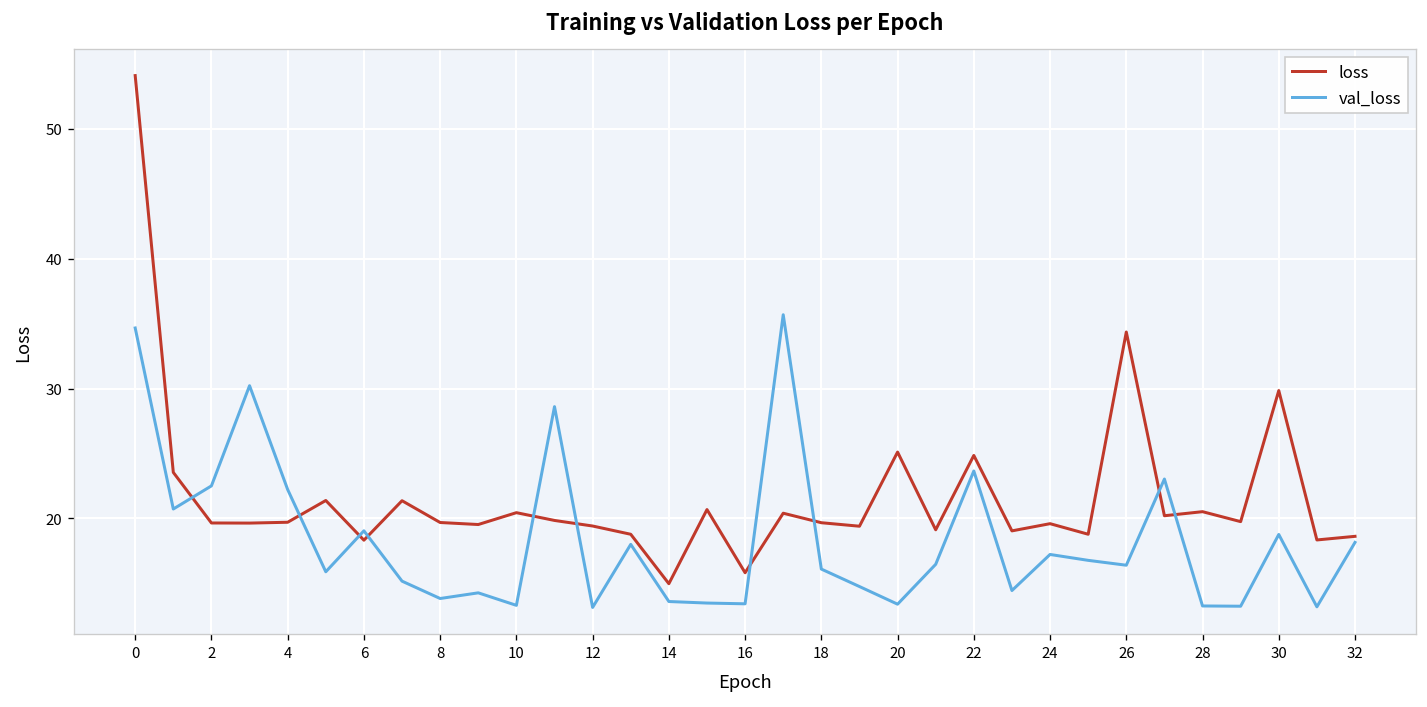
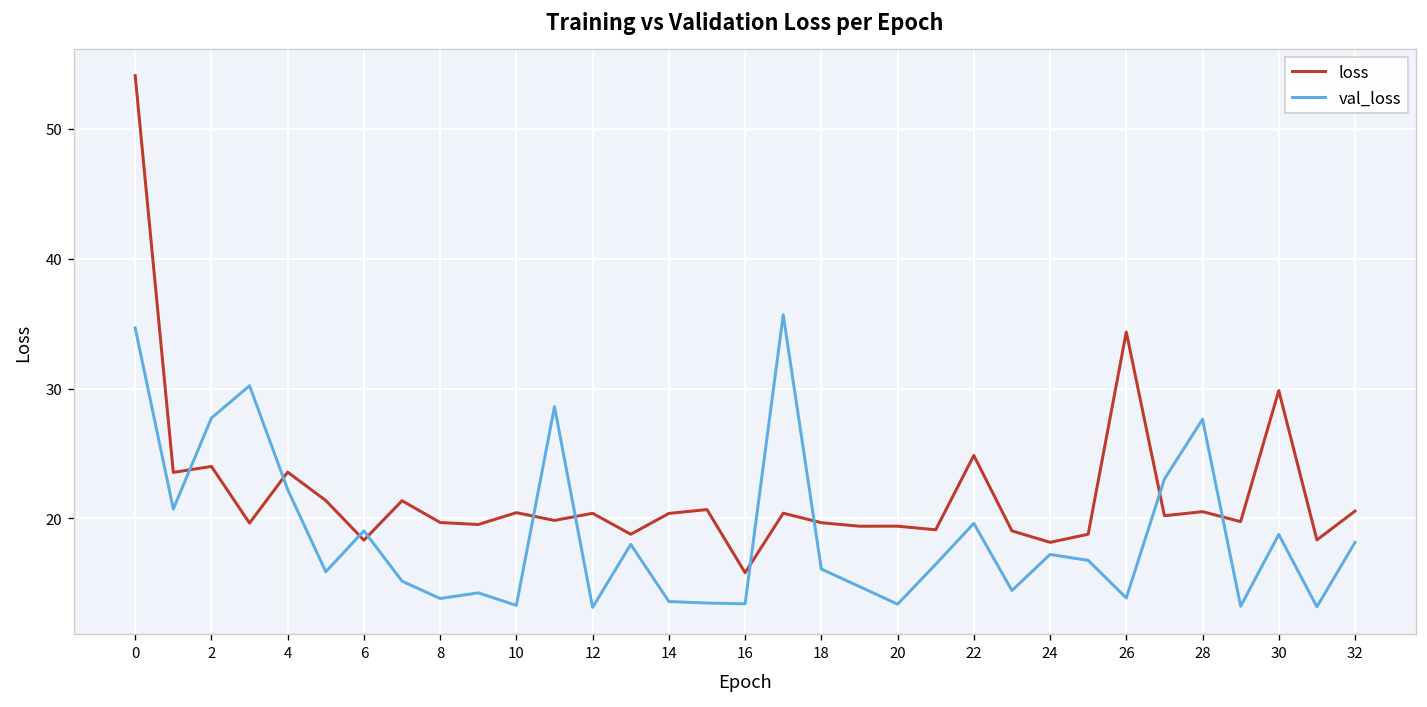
  {
    "loss": {
      "0": 54.1,
-     "2": 19.7,
-     "4": 19.7,
+     "2": 24.0,
+     "4": 23.6,
      "6": 18.3,
      "8": 19.7,
      "10": 20.4,
-     "12": 19.4,
-     "14": 15.0,
+     "12": 20.4,
+     "14": 20.4,
      "16": 15.8,
      "18": 19.7,
-     "20": 25.1,
+     "20": 19.4,
      "22": 24.9,
-     "24": 19.6,
+     "24": 18.2,
      "26": 34.4,
      "28": 20.5,
      "30": 29.8,
-     "32": 18.6
+     "32": 20.6
    },
    "val_loss": {
      "0": 34.7,
-     "2": 22.5,
+     "2": 27.7,
      "4": 22.2,
      "6": 19.0,
      "8": 13.8,
      "10": 13.3,
      "12": 13.1,
      "14": 13.6,
      "16": 13.4,
      "18": 16.1,
      "20": 13.4,
-     "22": 23.7,
+     "22": 19.6,
      "24": 17.2,
-     "26": 16.4,
-     "28": 13.3,
+     "26": 13.9,
+     "28": 27.6,
      "30": 18.8,
      "32": 18.2
    }
  }
